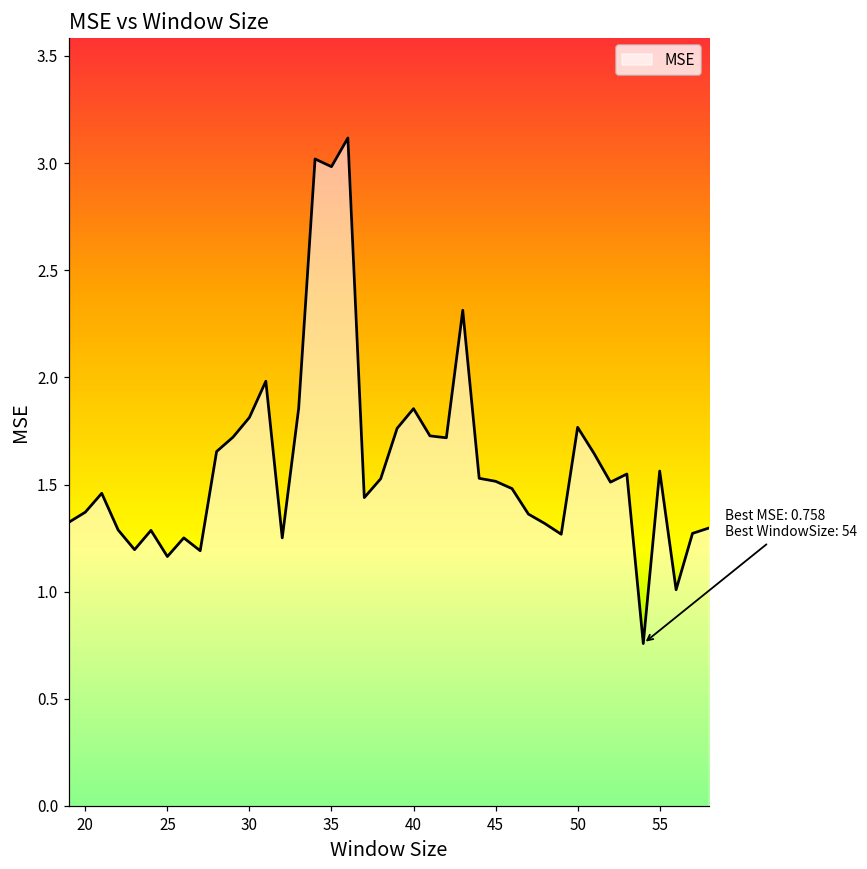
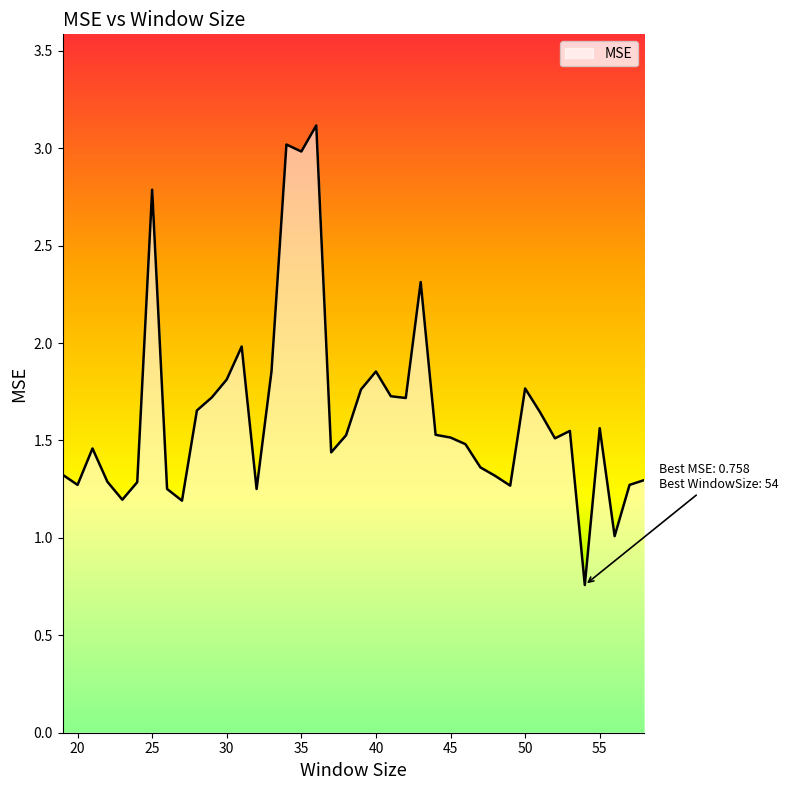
  {
-   "20": 1.37,
-   "25": 1.16,
+   "20": 1.27,
+   "25": 2.79,
    "30": 1.81,
    "35": 2.98,
    "40": 1.85,
    "45": 1.52,
    "50": 1.77,
    "55": 1.56
  }
